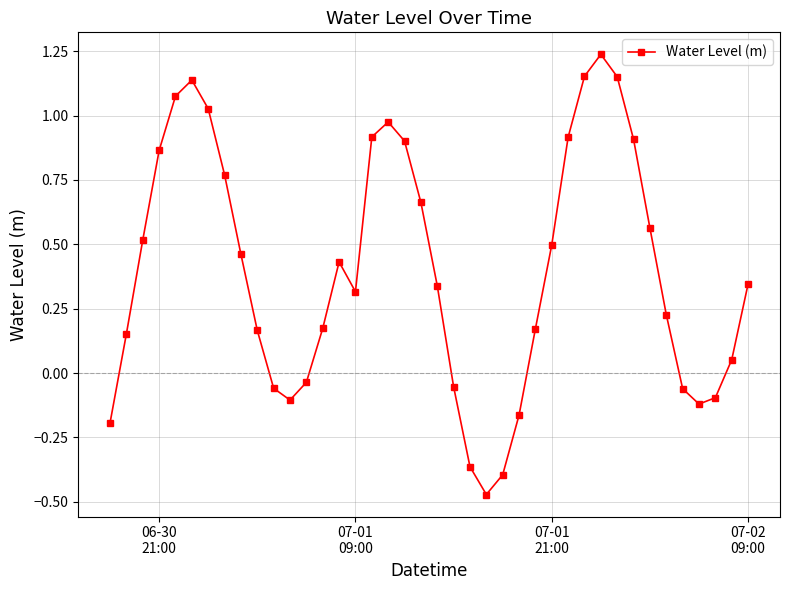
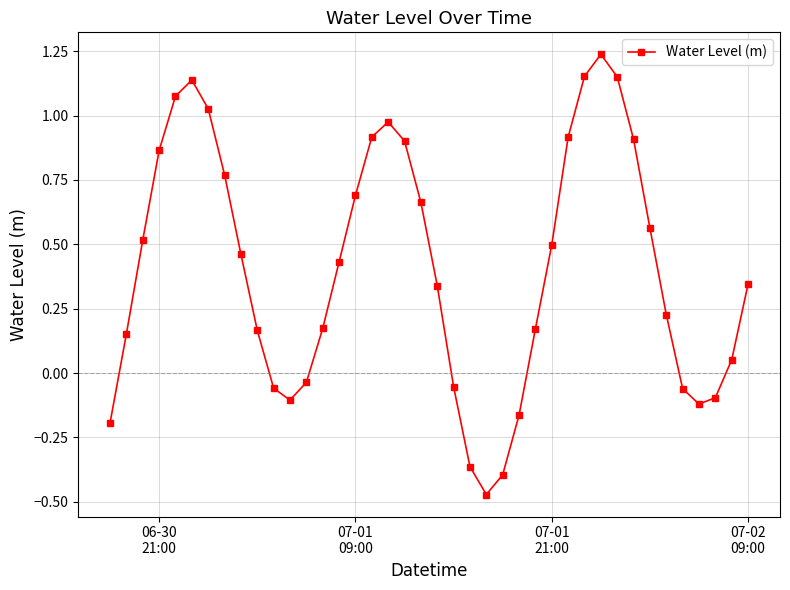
  {
    "06-30 21:00": 0.86,
-   "07-01 09:00": 0.32,
+   "07-01 09:00": 0.69,
    "07-01 21:00": 0.50,
    "07-02 09:00": 0.35
  }
